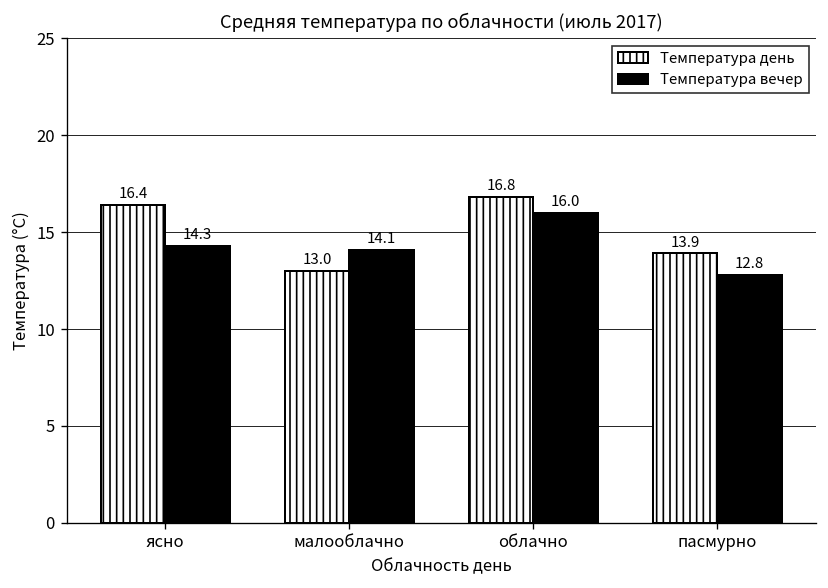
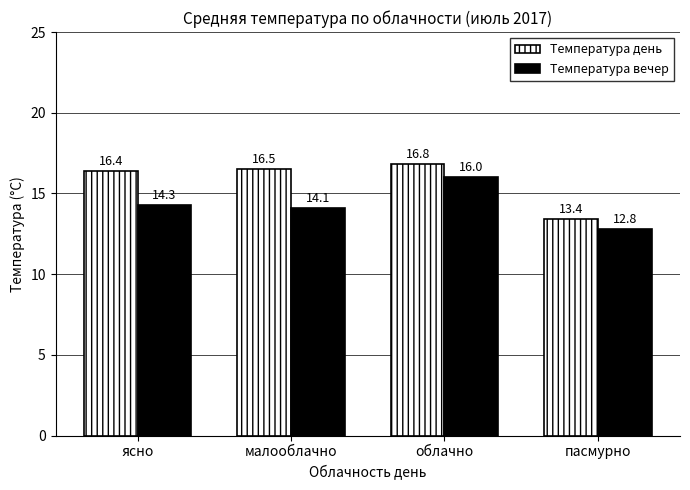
  {
    "Температура день": {
      "ясно": 16.4,
-     "малооблачно": 13.0,
+     "малооблачно": 16.5,
      "облачно": 16.8,
-     "пасмурно": 13.9
+     "пасмурно": 13.4
    },
    "Температура вечер": {
      "ясно": 14.3,
      "малооблачно": 14.1,
      "облачно": 16.0,
      "пасмурно": 12.8
    }
  }
